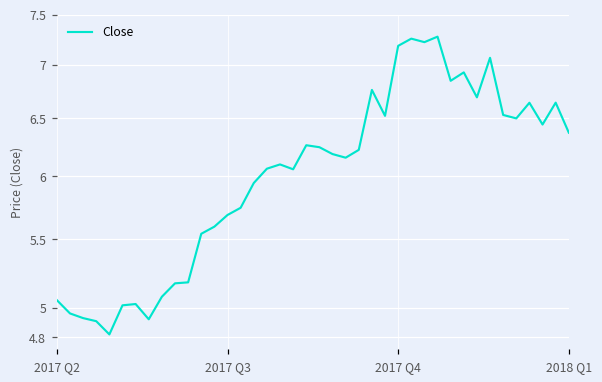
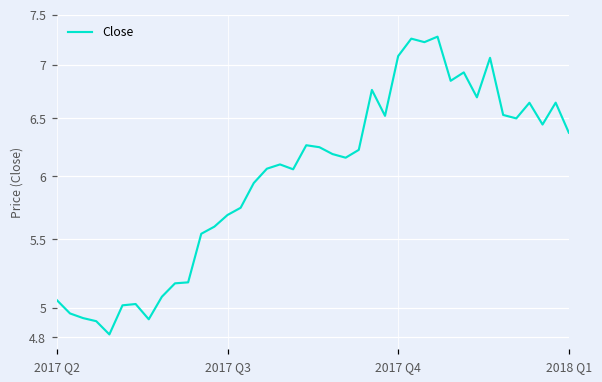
  {
    "2017 Q2": 5.05,
    "2017 Q3": 5.7,
-   "2017 Q4": 7.2,
+   "2017 Q4": 7.1,
    "2018 Q1": 6.37
  }
